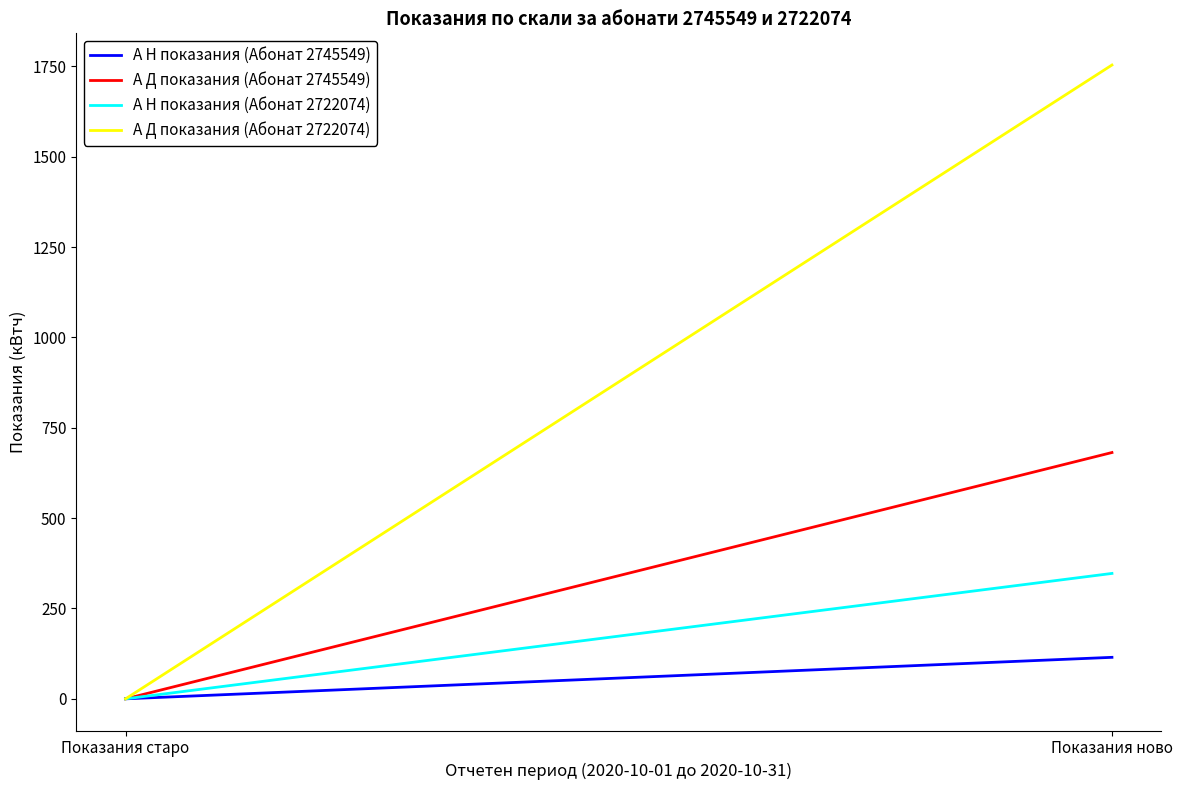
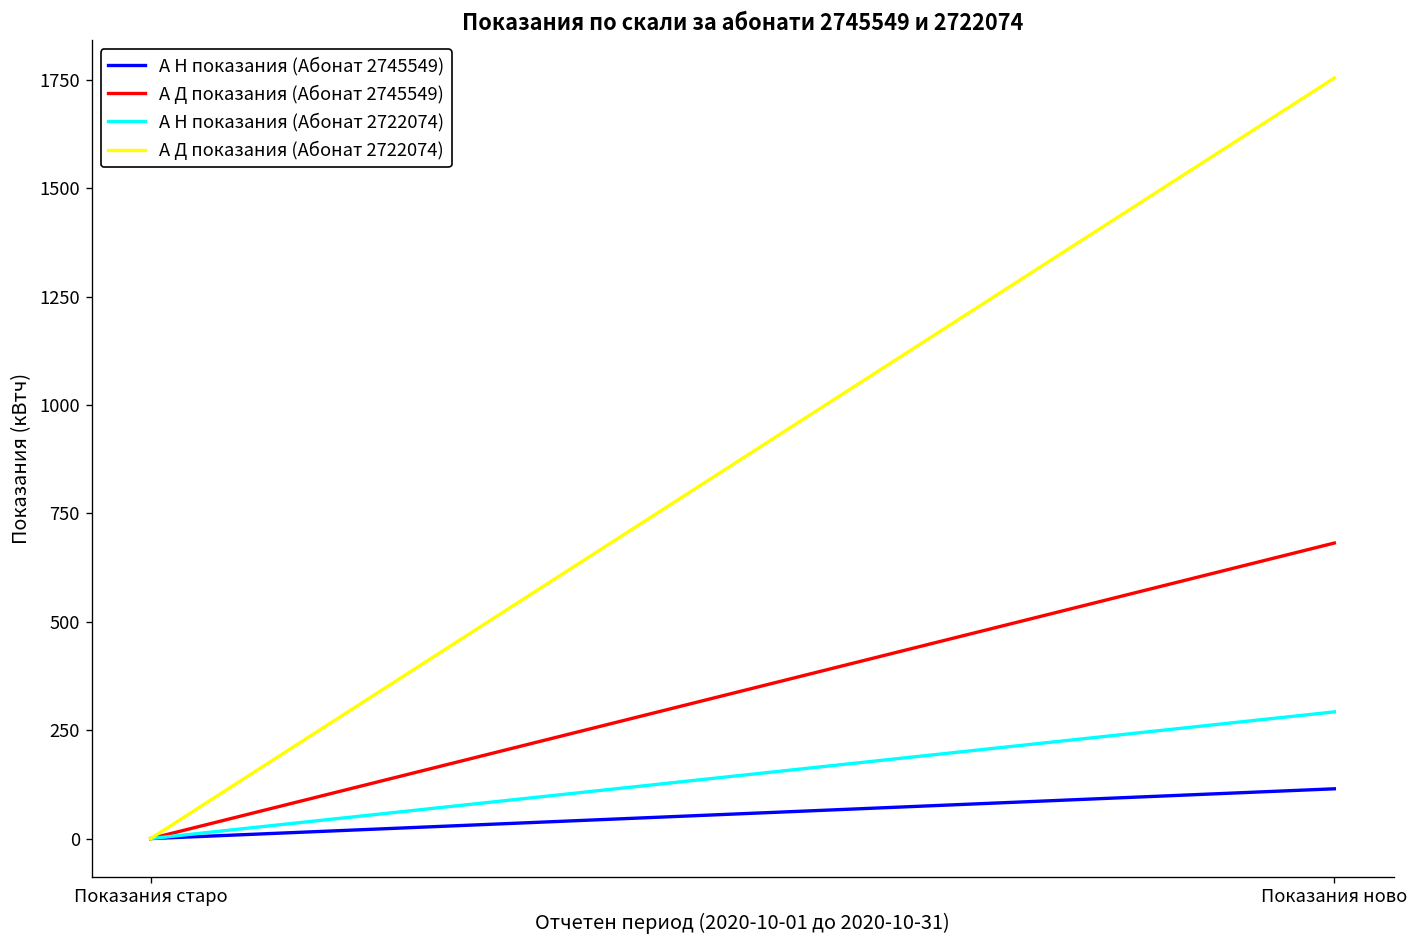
  {
    "А Н показания (Абонат 2745549)": {
      "Показания ново": 110
    },
    "А Д показания (Абонат 2745549)": {
      "Показания ново": 680
    },
    "А Н показания (Абонат 2722074)": {
-     "Показания ново": 350
+     "Показания ново": 290
    },
    "А Д показания (Абонат 2722074)": {
      "Показания ново": 1750
    }
  }
